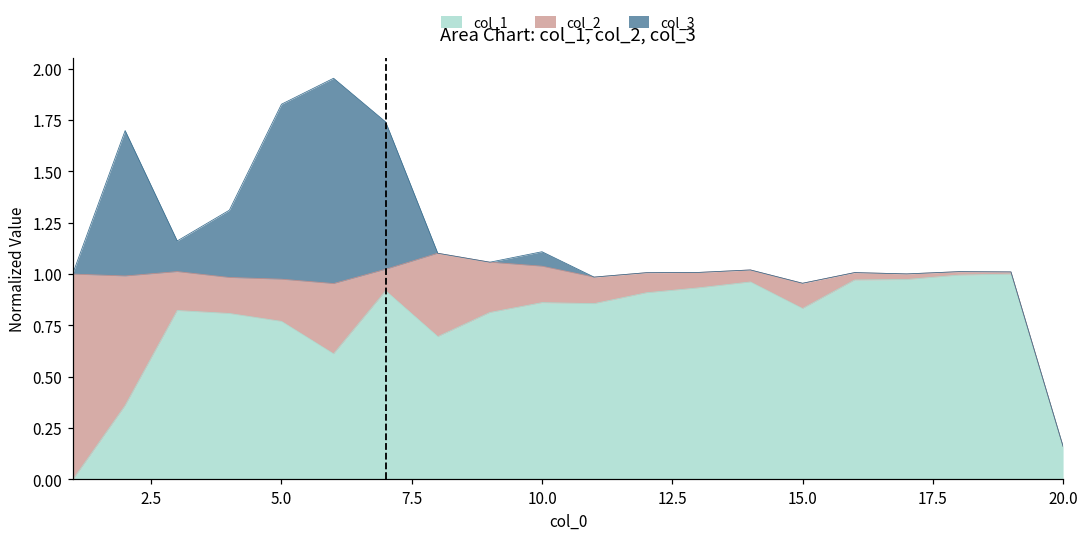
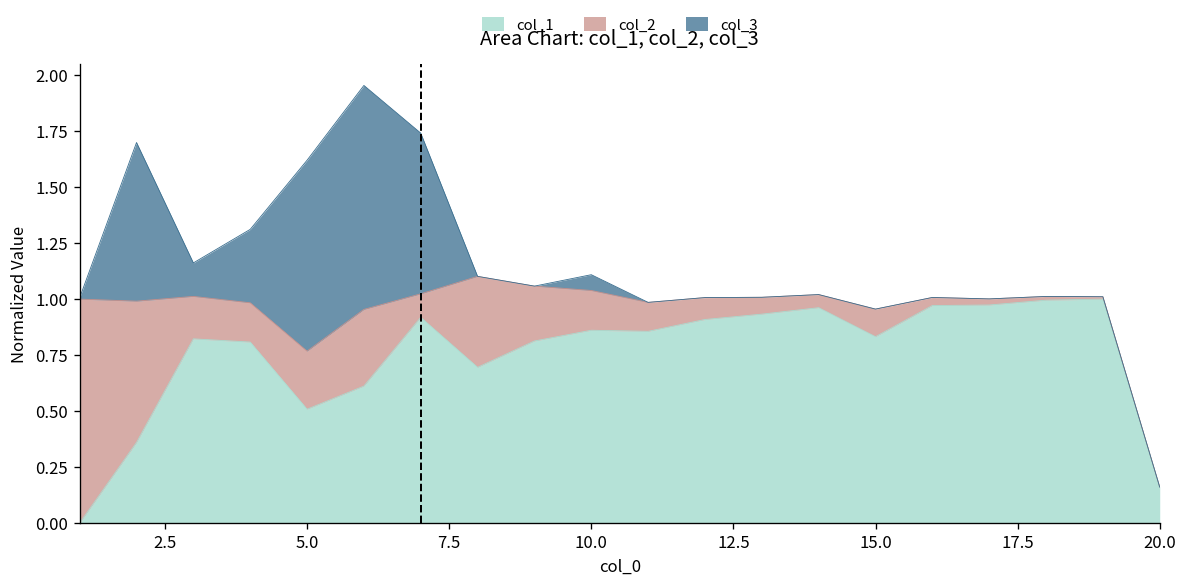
  {
    "col_1": {
-     "5.0": 0.77,
+     "5.0": 0.51,
      "10.0": 0.86,
      "15.0": 0.83
    },
    "col_2": {
-     "5.0": 0.21,
+     "5.0": 0.26,
      "10.0": 0.18
    },
    "col_3": {
      "5.0": 0.85,
      "10.0": 0.07
    }
  }
